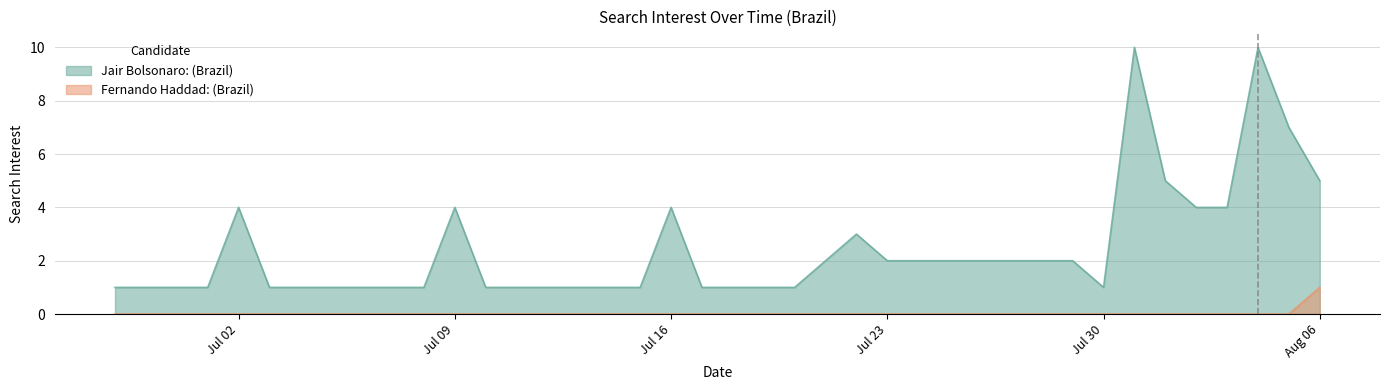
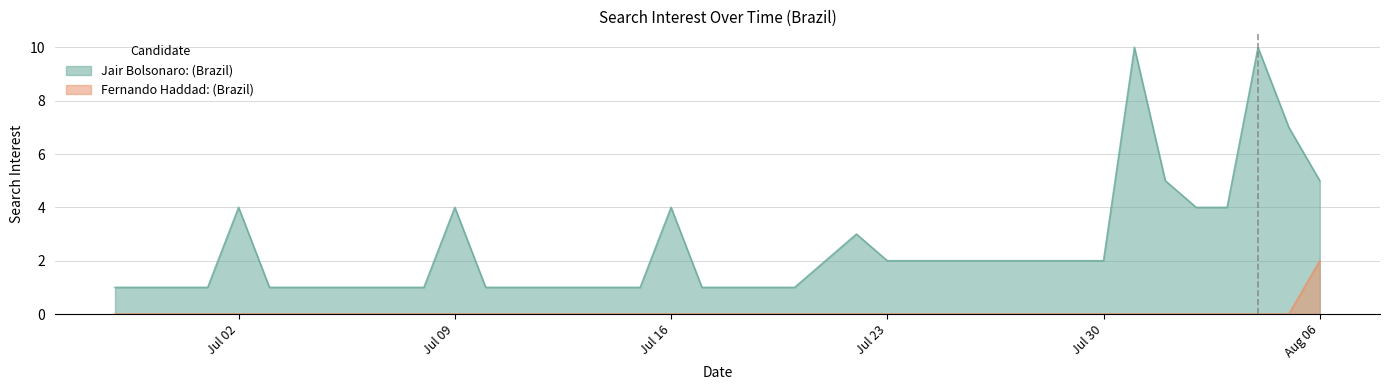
  {
    "Jair Bolsonaro: (Brazil)": {
      "Jul 02": 4,
      "Jul 09": 4,
      "Jul 16": 4,
      "Jul 23": 2,
-     "Jul 30": 1,
+     "Jul 30": 2,
      "Aug 06": 5
    },
    "Fernando Haddad: (Brazil)": {
      "Jul 02": 0,
      "Jul 09": 0,
      "Jul 16": 0,
      "Jul 23": 0,
      "Jul 30": 0,
-     "Aug 06": 1
+     "Aug 06": 2
    }
  }
